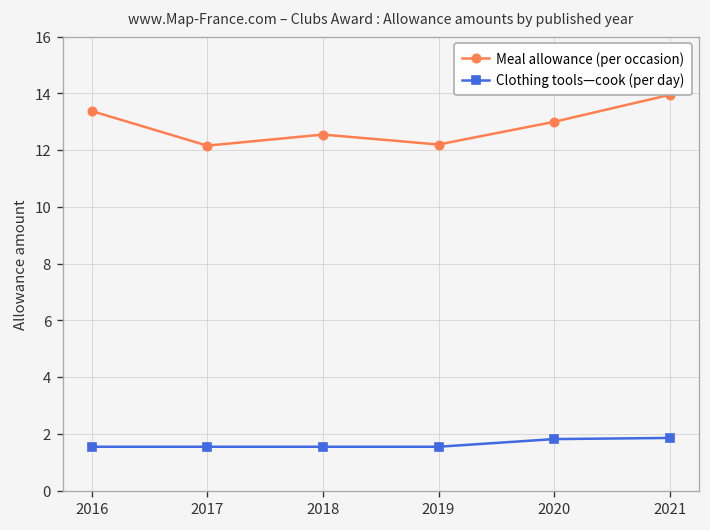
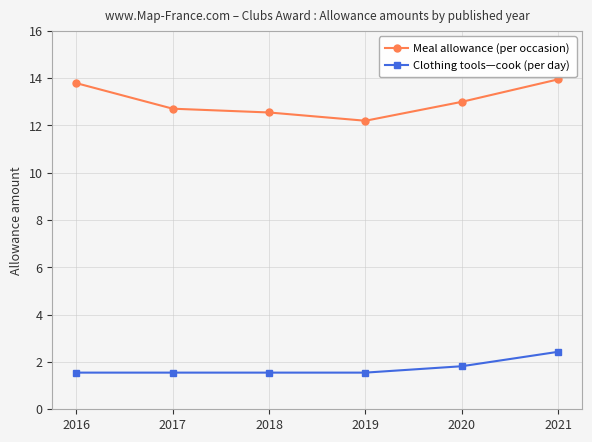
  {
    "Meal allowance (per occasion)": {
-     "2016": 13.4,
-     "2017": 12.2,
+     "2016": 13.8,
+     "2017": 12.7,
      "2018": 12.6,
      "2019": 12.2,
      "2020": 13.0,
      "2021": 14.0
    },
    "Clothing tools—cook (per day)": {
      "2016": 1.6,
      "2017": 1.6,
      "2018": 1.6,
      "2019": 1.6,
      "2020": 1.8,
-     "2021": 1.9
+     "2021": 2.4
    }
  }
